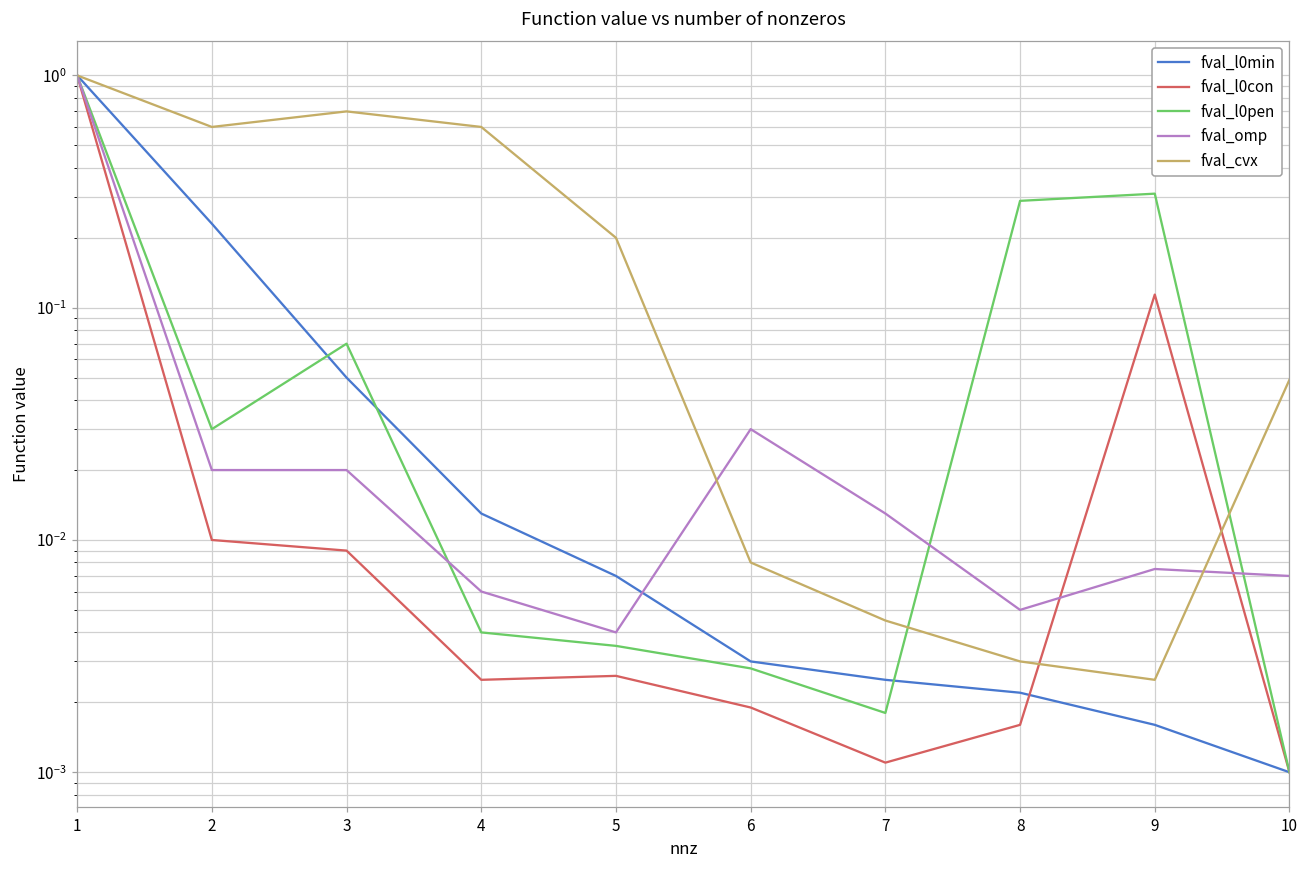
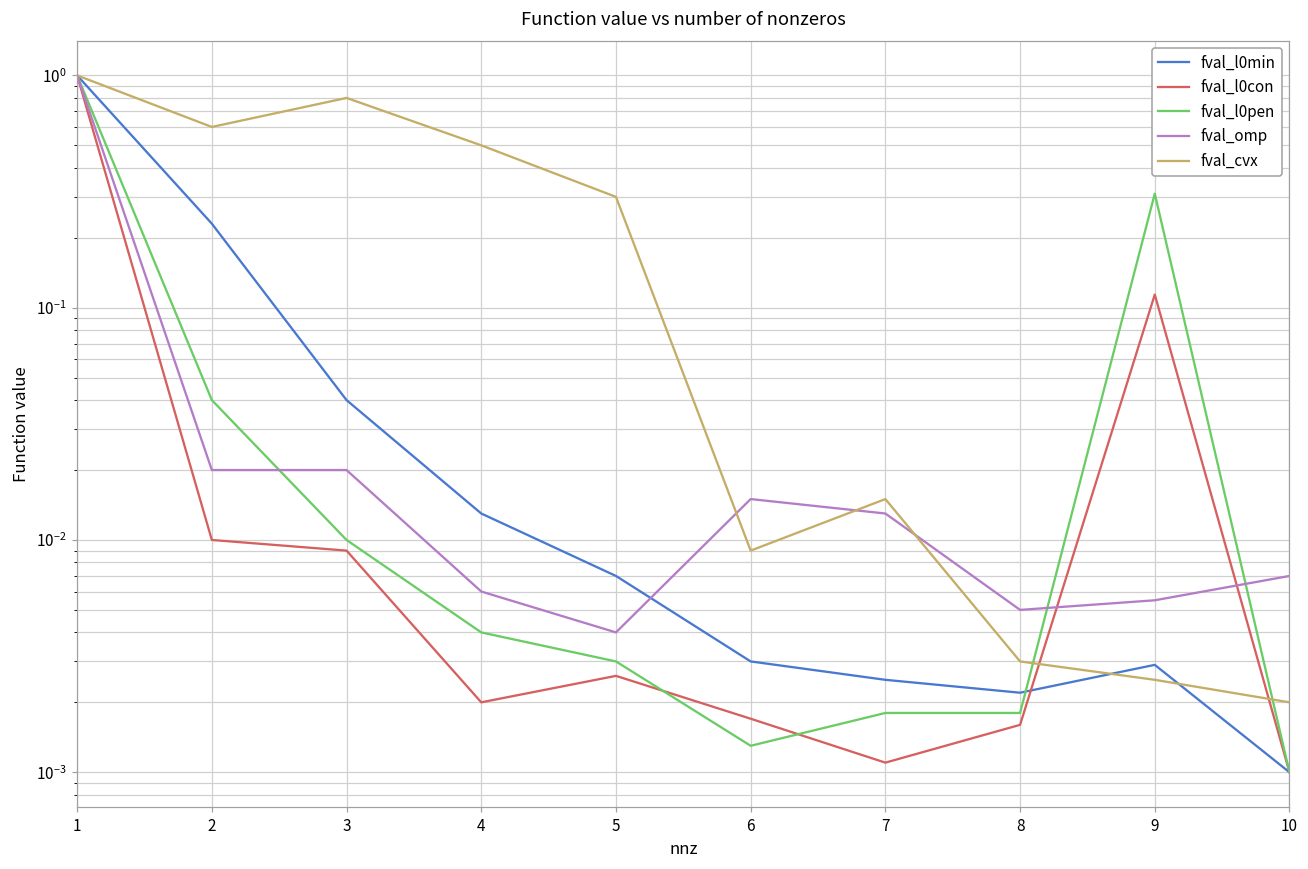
  {
    "fval_l0min": {
      "2": 0.23,
-     "3": 0.05,
+     "3": 0.04,
      "4": 0.013,
      "5": 0.0070,
      "6": 0.0030,
      "7": 0.0025,
      "8": 0.0022,
-     "9": 0.0016
+     "9": 0.0029
    },
    "fval_l0con": {
      "2": 0.010,
      "3": 0.0090,
-     "4": 0.0025,
+     "4": 0.0020,
      "5": 0.0026,
-     "6": 0.0019,
+     "6": 0.0017,
      "7": 0.0011,
      "8": 0.0016,
      "9": 0.11
    },
    "fval_l0pen": {
-     "2": 0.03,
-     "3": 0.07,
+     "2": 0.04,
+     "3": 0.01,
      "4": 0.0040,
-     "5": 0.0035,
-     "6": 0.0028,
+     "5": 0.0030,
+     "6": 0.0013,
      "7": 0.0018,
-     "8": 0.29,
+     "8": 0.0018,
      "9": 0.31
    },
    "fval_omp": {
      "2": 0.020,
      "3": 0.020,
      "4": 0.0060,
      "5": 0.0040,
-     "6": 0.030,
+     "6": 0.015,
      "7": 0.013,
      "8": 0.0050,
-     "9": 0.0075,
+     "9": 0.0055,
      "10": 0.0070
    },
    "fval_cvx": {
      "2": 0.60,
-     "3": 0.7,
-     "4": 0.6,
-     "5": 0.2,
-     "6": 0.008,
-     "7": 0.0045,
+     "3": 0.8,
+     "4": 0.5,
+     "5": 0.3,
+     "6": 0.009,
+     "7": 0.015,
      "8": 0.0030,
      "9": 0.0025,
-     "10": 0.049
+     "10": 0.002
    }
  }
